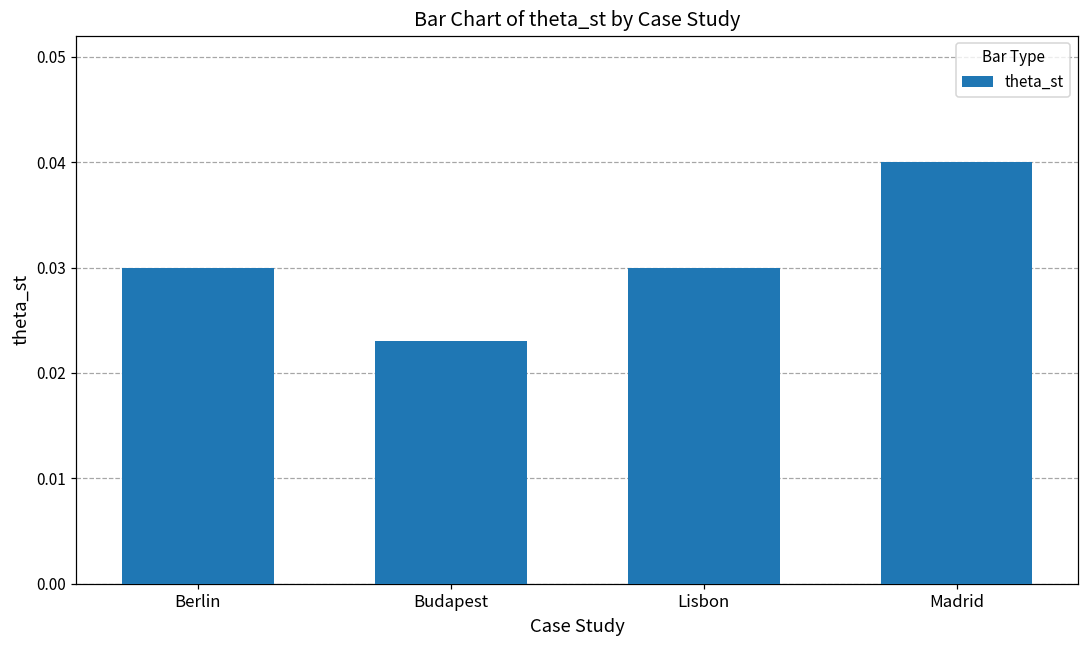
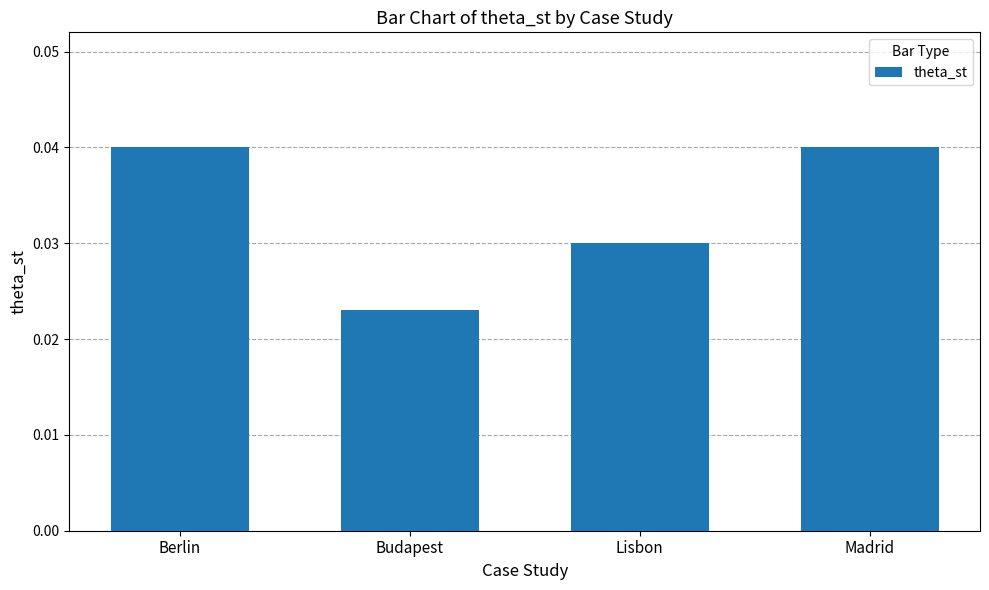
  {
-   "Berlin": 0.03,
+   "Berlin": 0.04,
    "Budapest": 0.023,
    "Lisbon": 0.03,
    "Madrid": 0.04
  }
